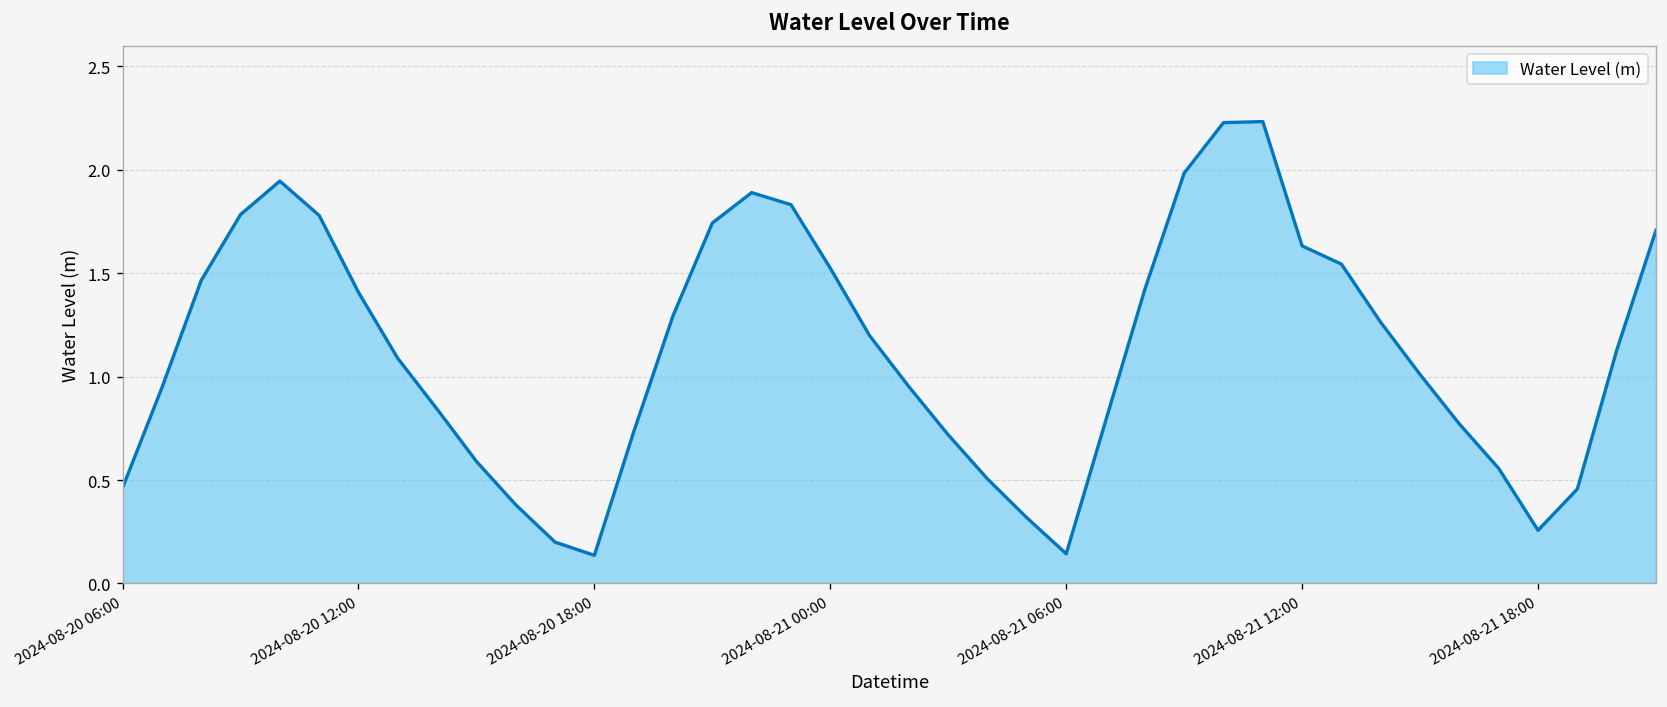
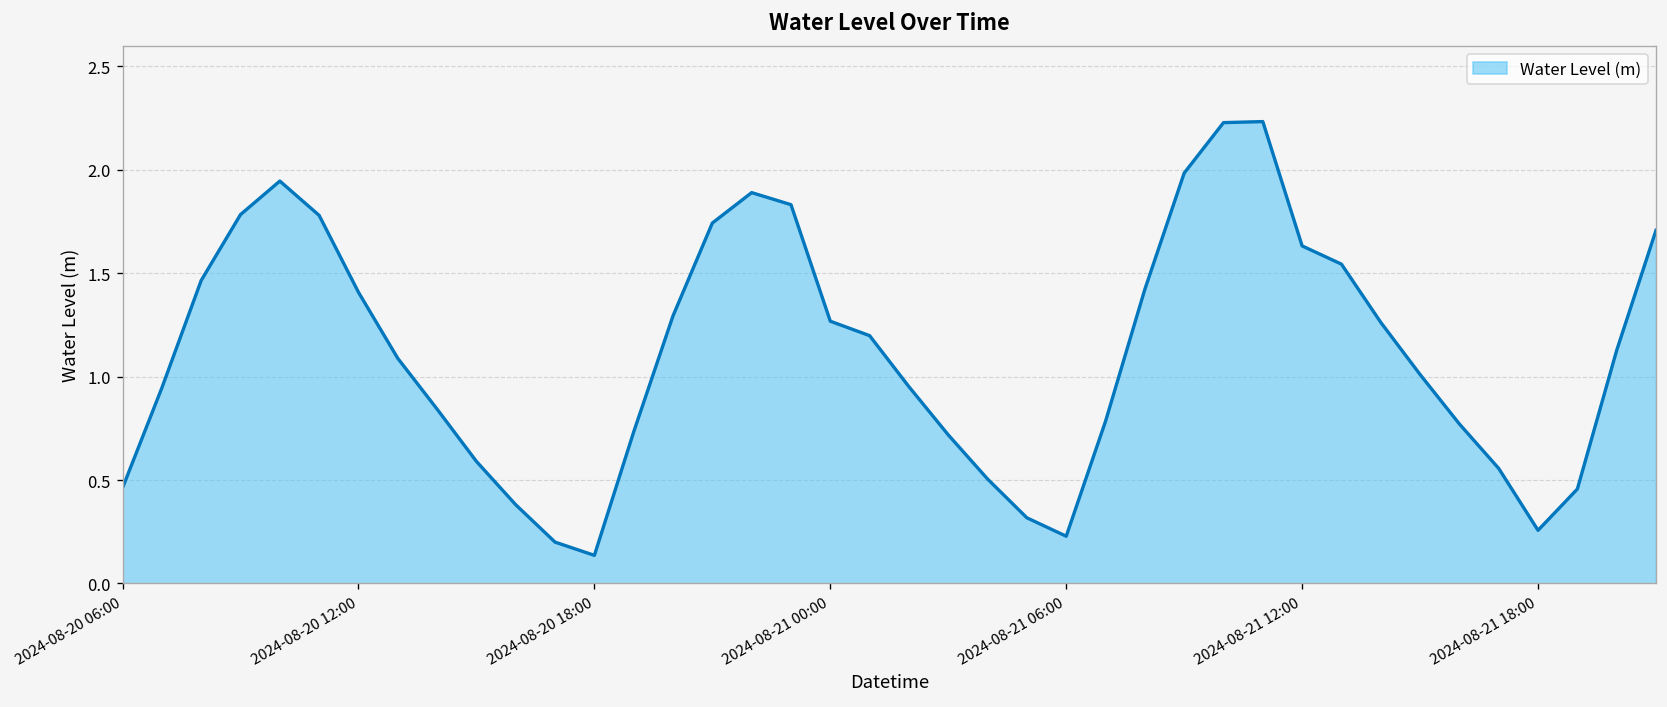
  {
    "2024-08-20 06:00": 0.46,
    "2024-08-20 12:00": 1.41,
    "2024-08-20 18:00": 0.14,
-   "2024-08-21 00:00": 1.52,
-   "2024-08-21 06:00": 0.14,
+   "2024-08-21 00:00": 1.27,
+   "2024-08-21 06:00": 0.23,
    "2024-08-21 12:00": 1.63,
    "2024-08-21 18:00": 0.26
  }
